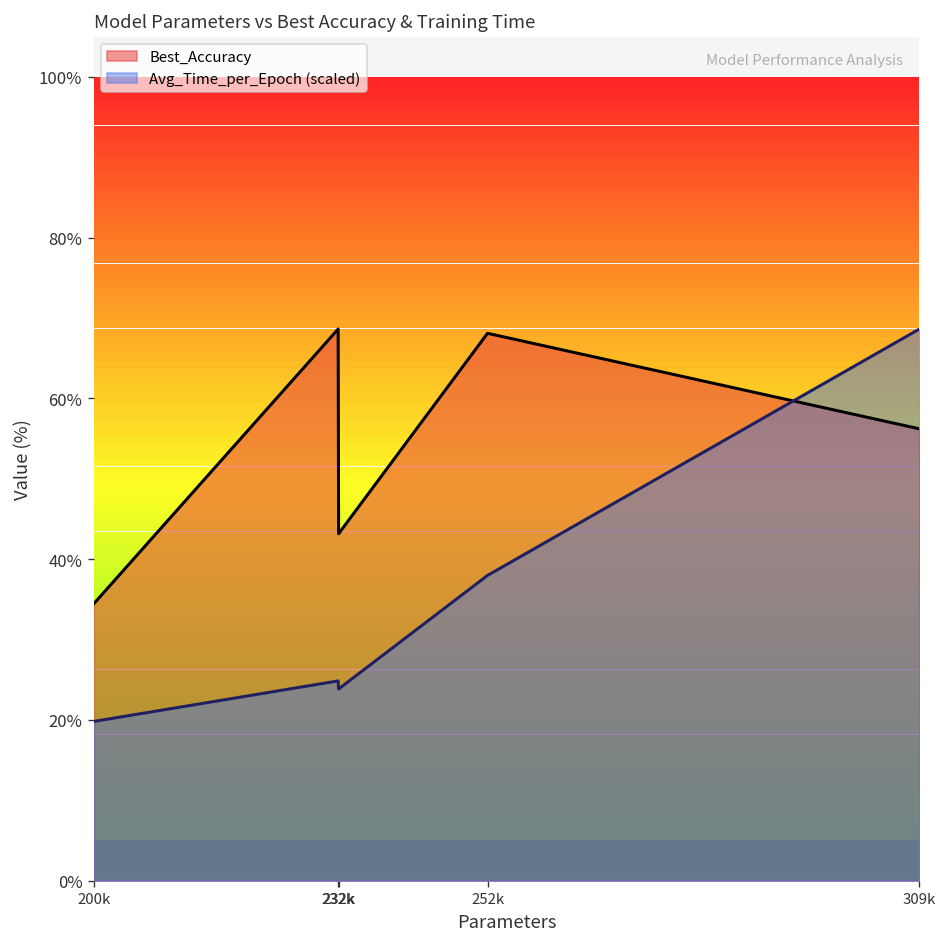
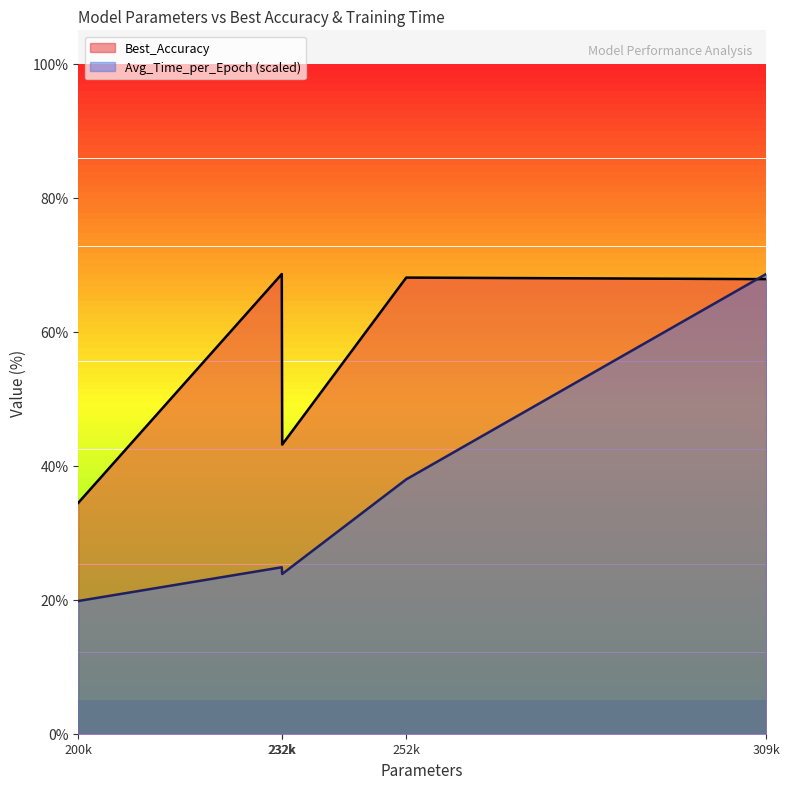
  {
    "Best_Accuracy": {
      "200k": "34%",
      "252k": "68%",
-     "309k": "56%"
+     "309k": "68%"
    },
    "Avg_Time_per_Epoch (scaled)": {
      "200k": "20%",
      "252k": "38%",
      "309k": "69%"
    }
  }
